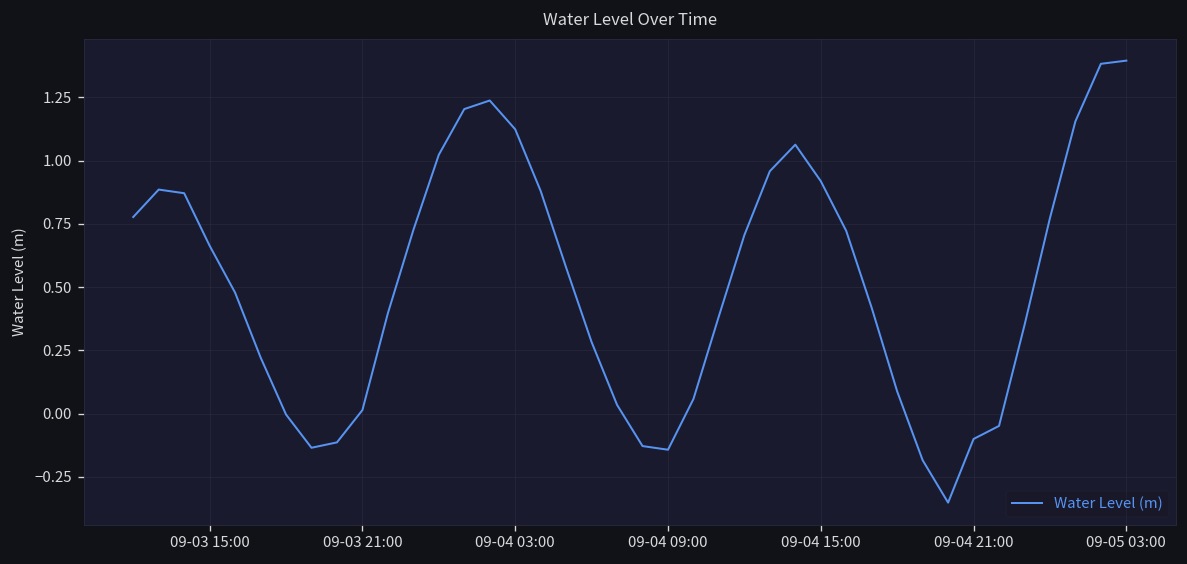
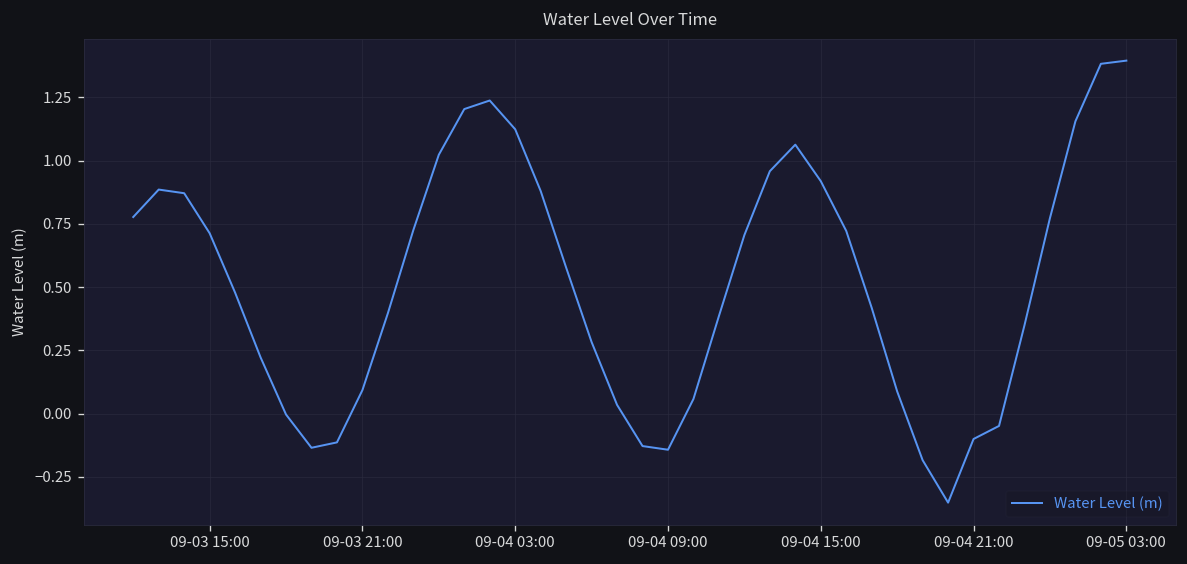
  {
-   "09-03 15:00": 0.66,
-   "09-03 21:00": 0.01,
+   "09-03 15:00": 0.71,
+   "09-03 21:00": 0.09,
    "09-04 03:00": 1.12,
    "09-04 09:00": -0.14,
    "09-04 15:00": 0.92,
    "09-04 21:00": -0.10,
    "09-05 03:00": 1.40
  }
